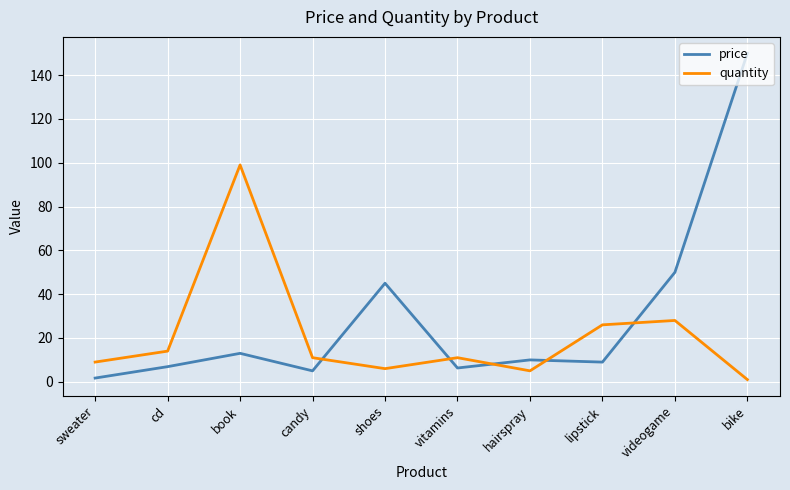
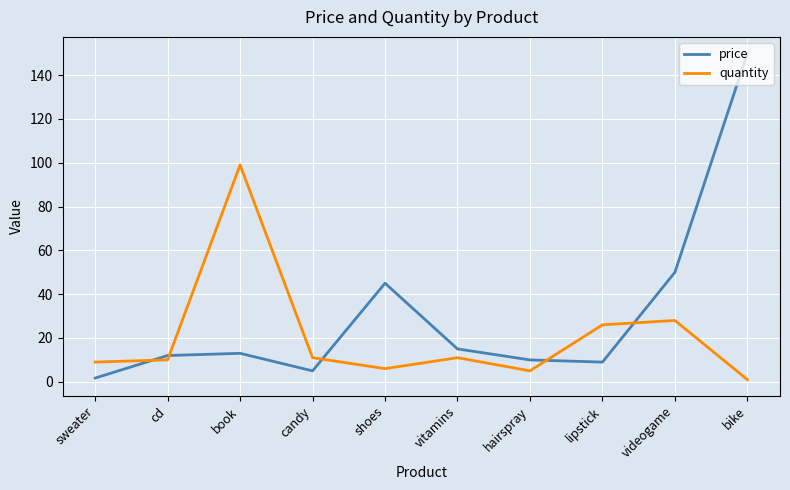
  {
    "price": {
      "sweater": 2,
-     "cd": 7,
+     "cd": 12,
      "book": 13,
      "candy": 5,
      "shoes": 45,
-     "vitamins": 6,
+     "vitamins": 15,
      "hairspray": 10,
      "lipstick": 9,
      "videogame": 50
    },
    "quantity": {
      "sweater": 9,
-     "cd": 14,
+     "cd": 10,
      "book": 99,
      "candy": 11,
      "shoes": 6,
      "vitamins": 11,
      "hairspray": 5,
      "lipstick": 26,
      "videogame": 28,
      "bike": 1
    }
  }
